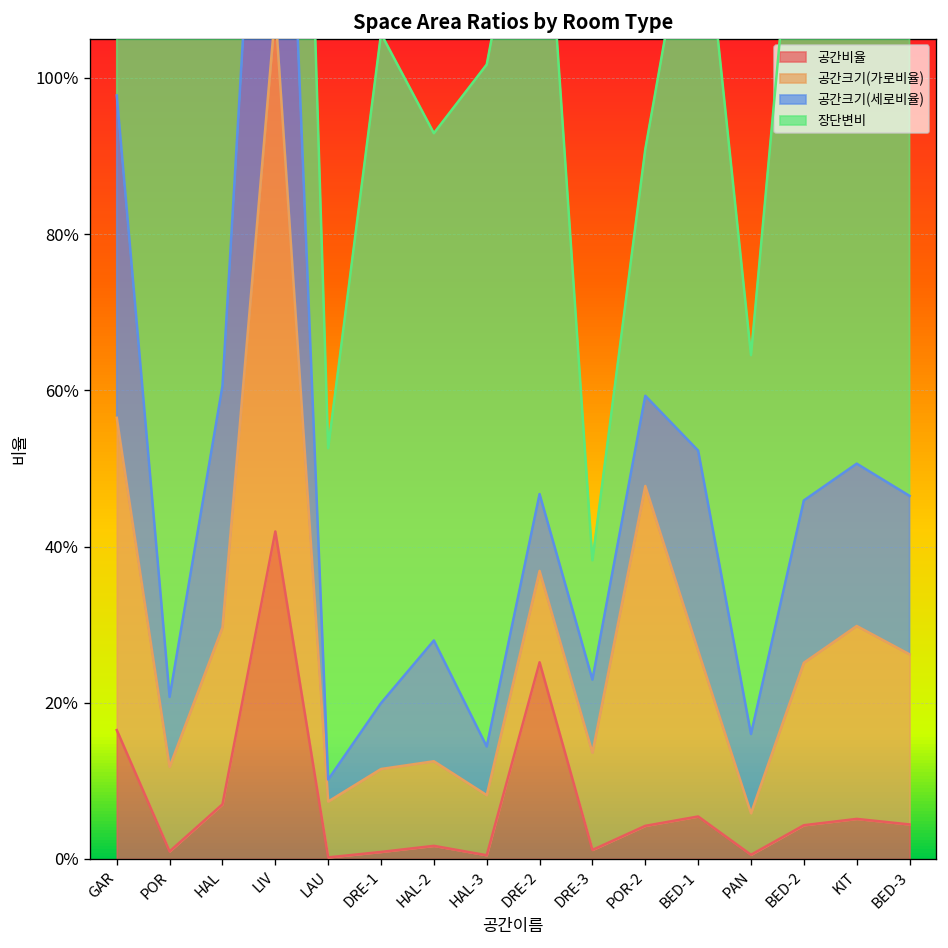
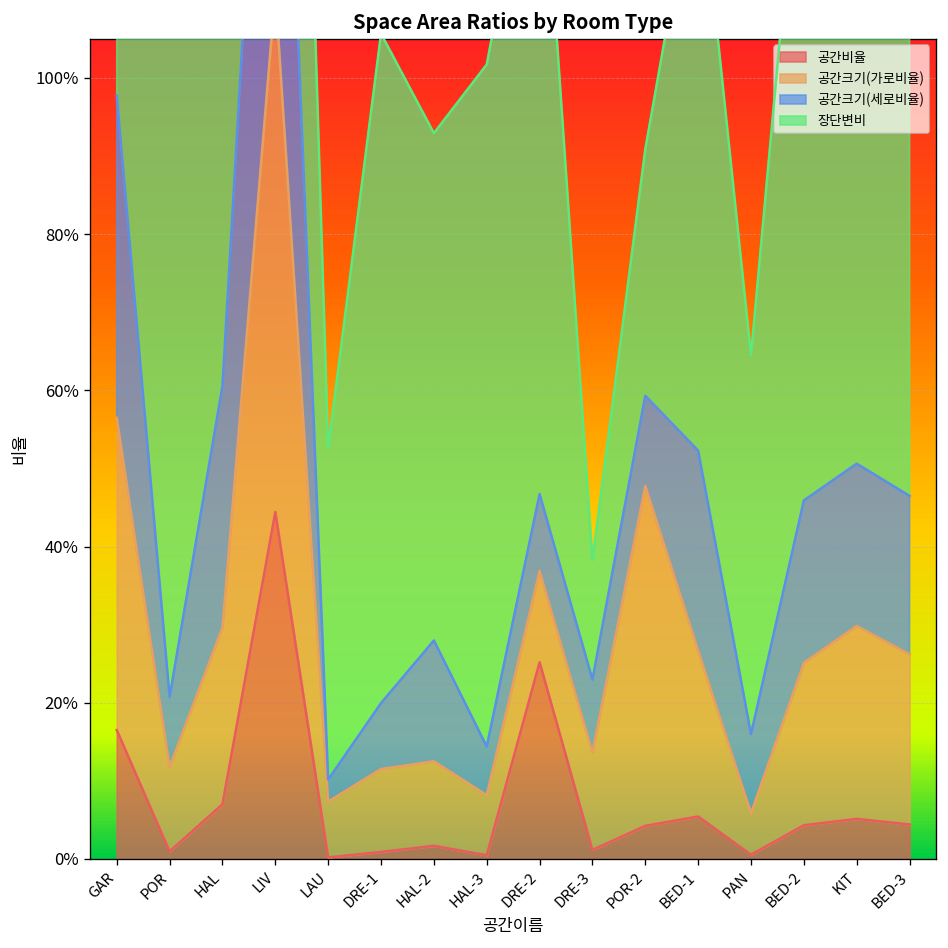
  {
    "공간비율": {
      "GAR": "17%",
      "POR": "1%",
      "HAL": "7%",
-     "LIV": "42%",
+     "LIV": "44%",
      "LAU": "0%",
      "DRE-1": "1%",
      "HAL-2": "2%",
      "HAL-3": "0%",
      "DRE-2": "25%",
      "DRE-3": "1%",
      "POR-2": "4%",
      "BED-1": "5%",
      "PAN": "1%",
      "BED-2": "4%",
      "KIT": "5%",
      "BED-3": "4%"
    },
    "공간크기(가로비율)": {
      "GAR": "40%",
      "POR": "11%",
      "HAL": "23%",
      "LAU": "7%",
      "DRE-1": "11%",
      "HAL-2": "11%",
      "HAL-3": "8%",
      "DRE-2": "12%",
      "DRE-3": "12%",
      "POR-2": "44%",
      "BED-1": "21%",
      "PAN": "5%",
      "BED-2": "21%",
      "KIT": "25%",
      "BED-3": "22%"
    },
    "공간크기(세로비율)": {
      "GAR": "41%",
      "POR": "9%",
      "HAL": "31%",
      "LAU": "3%",
      "DRE-1": "8%",
      "HAL-2": "15%",
      "HAL-3": "6%",
      "DRE-2": "10%",
      "DRE-3": "9%",
      "POR-2": "12%",
      "BED-1": "26%",
      "PAN": "10%",
      "BED-2": "21%",
      "KIT": "21%",
      "BED-3": "20%"
    },
    "장단변비": {
      "LAU": "42%",
      "HAL-2": "65%",
      "HAL-3": "87%",
      "DRE-3": "15%",
      "POR-2": "32%",
      "PAN": "49%"
    }
  }
